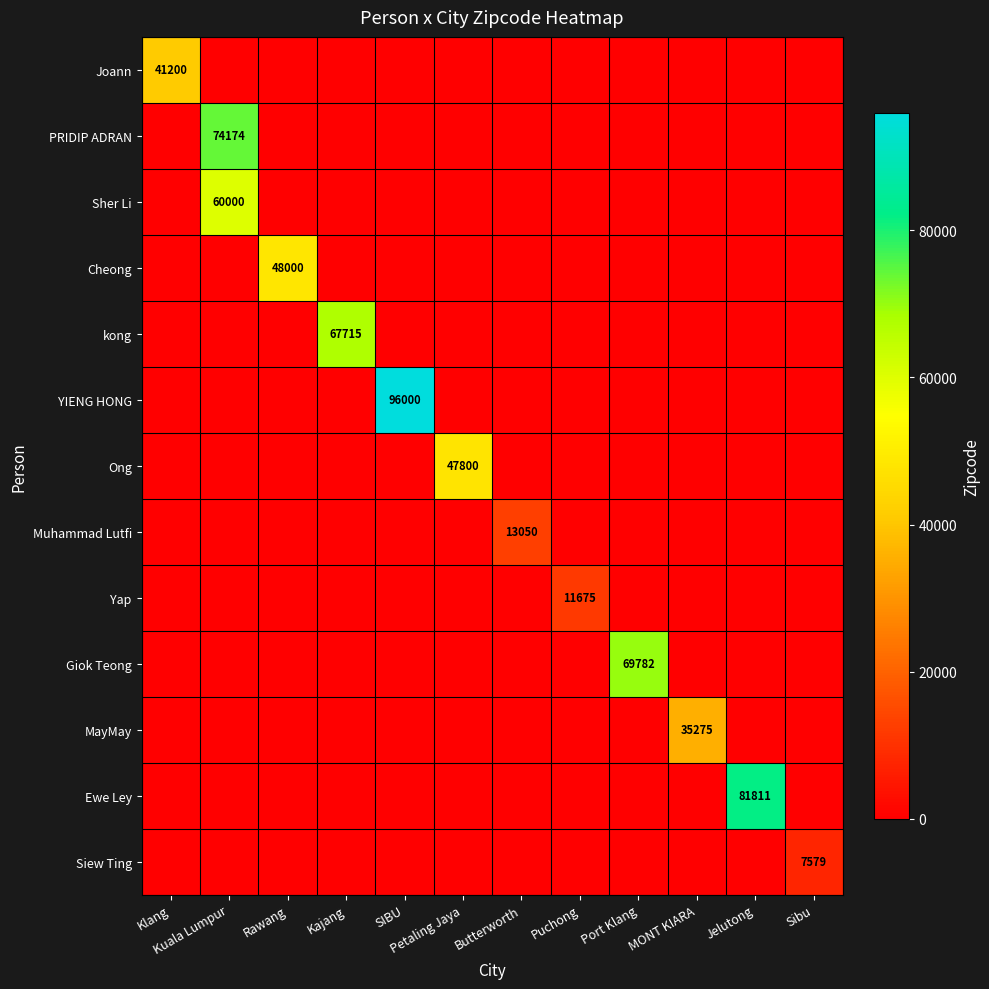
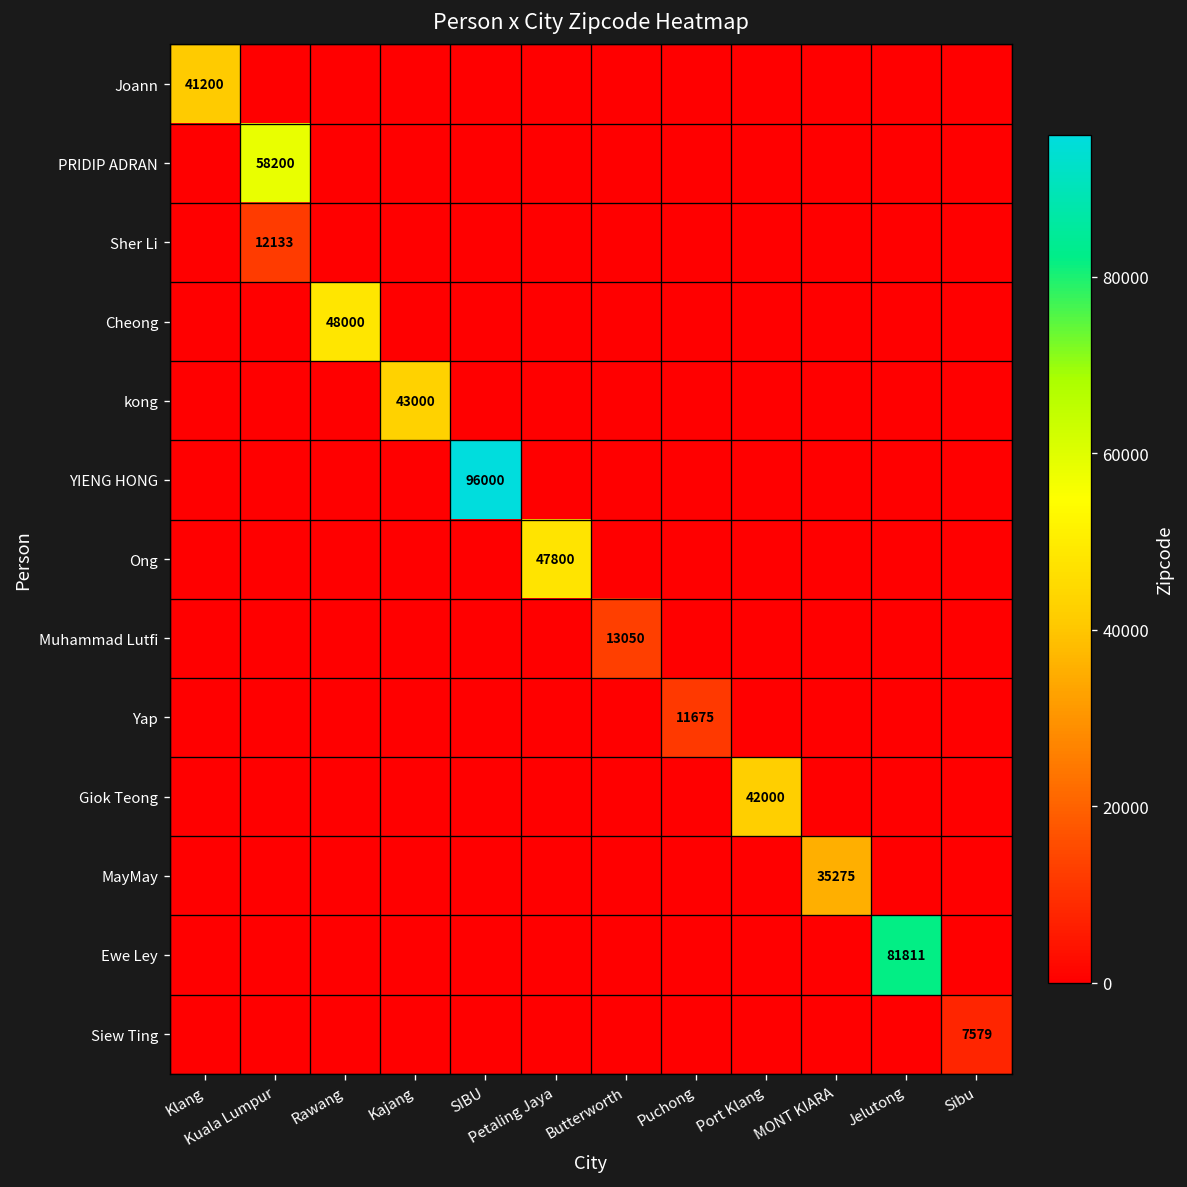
  {
    "Joann": {
      "Klang": 41200
    },
    "PRIDIP ADRAN": {
-     "Kuala Lumpur": 74174
+     "Kuala Lumpur": 58200
    },
    "Sher Li": {
-     "Kuala Lumpur": 60000
+     "Kuala Lumpur": 12133
    },
    "Cheong": {
      "Rawang": 48000
    },
    "kong": {
-     "Kajang": 67715
+     "Kajang": 43000
    },
    "YIENG HONG": {
      "SIBU": 96000
    },
    "Ong": {
      "Petaling Jaya": 47800
    },
    "Muhammad Lutfi": {
      "Butterworth": 13050
    },
    "Yap": {
      "Puchong": 11675
    },
    "Giok Teong": {
-     "Port Klang": 69782
+     "Port Klang": 42000
    },
    "MayMay": {
      "MONT KIARA": 35275
    },
    "Ewe Ley": {
      "Jelutong": 81811
    },
    "Siew Ting": {
      "Sibu": 7579
    }
  }
